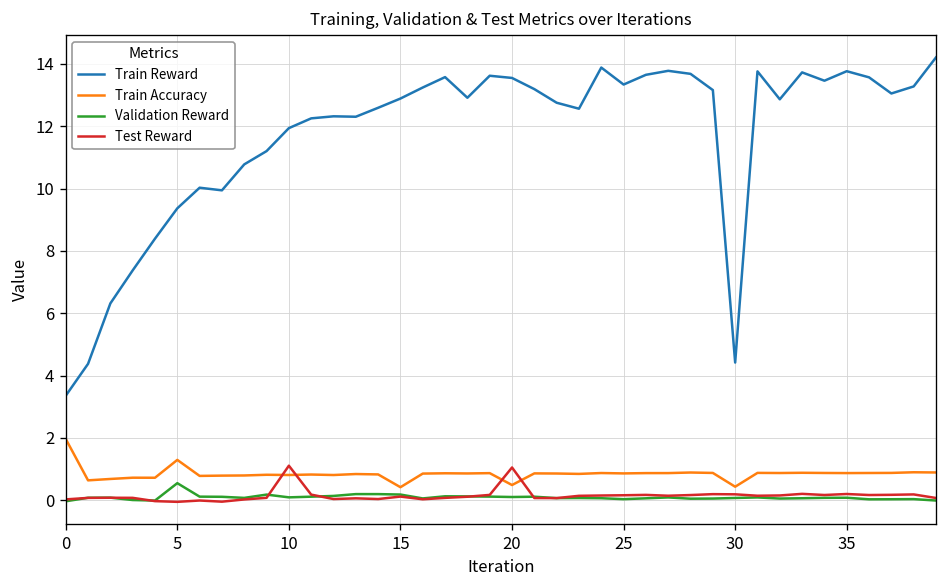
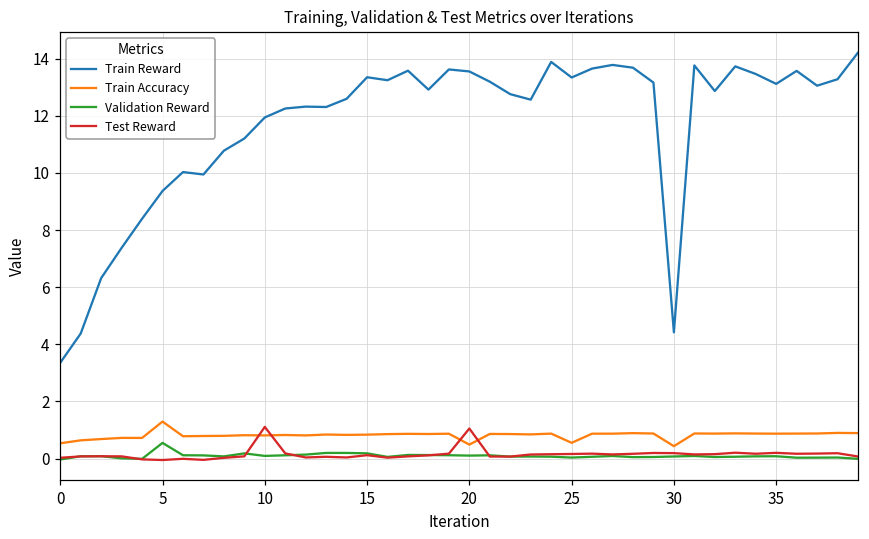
  {
    "Train Reward": {
      "0": 3.4,
      "5": 9.4,
      "10": 11.9,
-     "15": 12.9,
+     "15": 13.3,
      "20": 13.6,
      "25": 13.3,
      "30": 4.4,
-     "35": 13.8
+     "35": 13.1
    },
    "Train Accuracy": {
-     "0": 2.0,
+     "0": 0.5,
      "5": 1.3,
      "10": 0.8,
-     "15": 0.4,
+     "15": 0.8,
      "20": 0.5,
-     "25": 0.9,
+     "25": 0.6,
      "30": 0.4,
      "35": 0.9
    },
    "Validation Reward": {
      "5": 0.5,
      "10": 0.1,
      "20": 0.1,
      "25": 0.0,
      "30": 0.1,
      "35": 0.1
    },
    "Test Reward": {
      "5": 0.0,
      "10": 1.1,
      "20": 1.1,
      "25": 0.2,
      "30": 0.2,
      "35": 0.2
    }
  }
